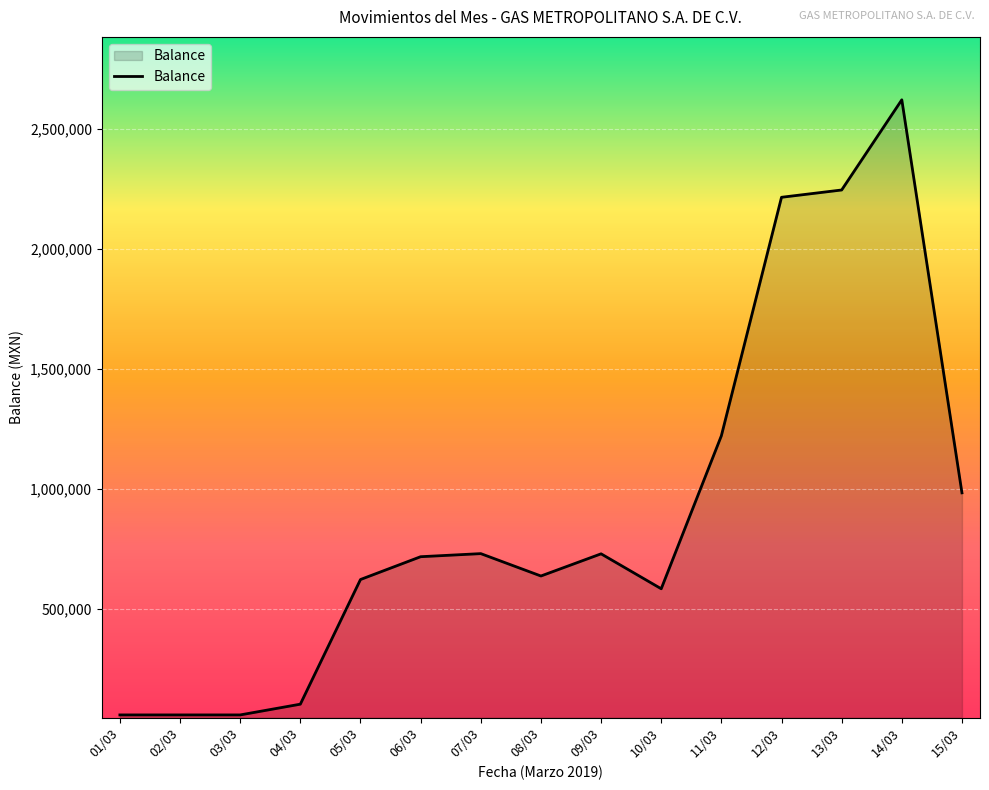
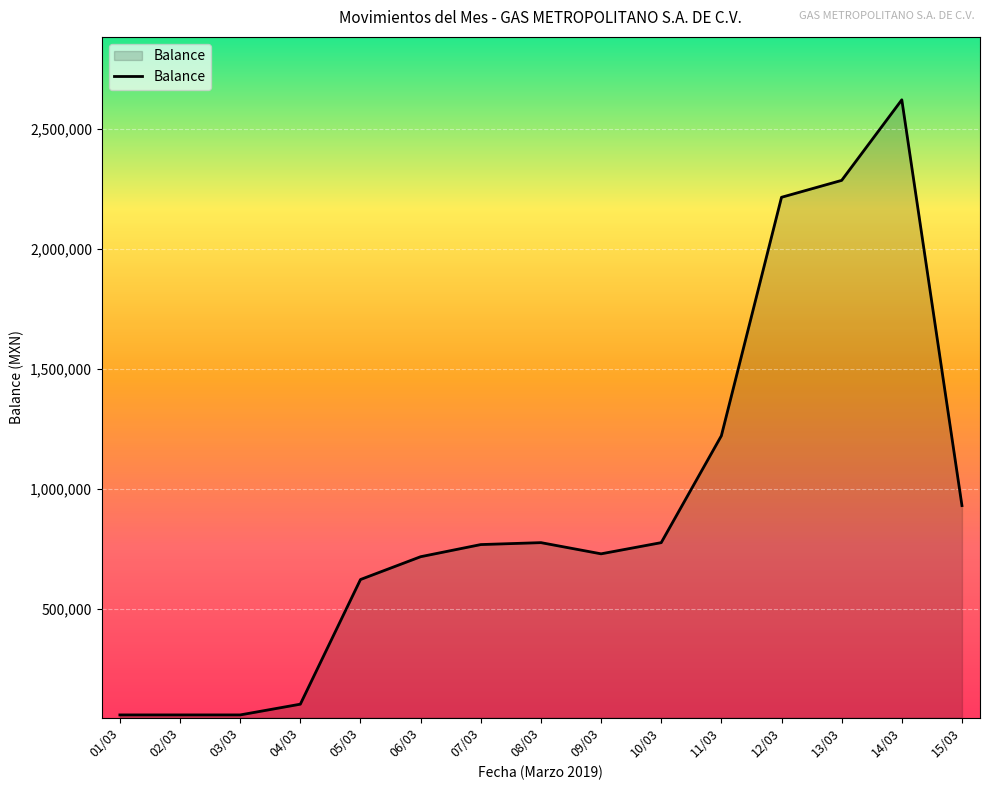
  {
    "01/03": "60,000",
    "02/03": "60,000",
    "03/03": "60,000",
    "04/03": "100,000",
    "05/03": "620,000",
    "06/03": "720,000",
-   "07/03": "730,000",
-   "08/03": "640,000",
+   "07/03": "770,000",
+   "08/03": "780,000",
    "09/03": "730,000",
-   "10/03": "580,000",
+   "10/03": "780,000",
    "11/03": "1,220,000",
    "12/03": "2,220,000",
-   "13/03": "2,250,000",
+   "13/03": "2,290,000",
    "14/03": "2,620,000",
-   "15/03": "980,000"
+   "15/03": "930,000"
  }
